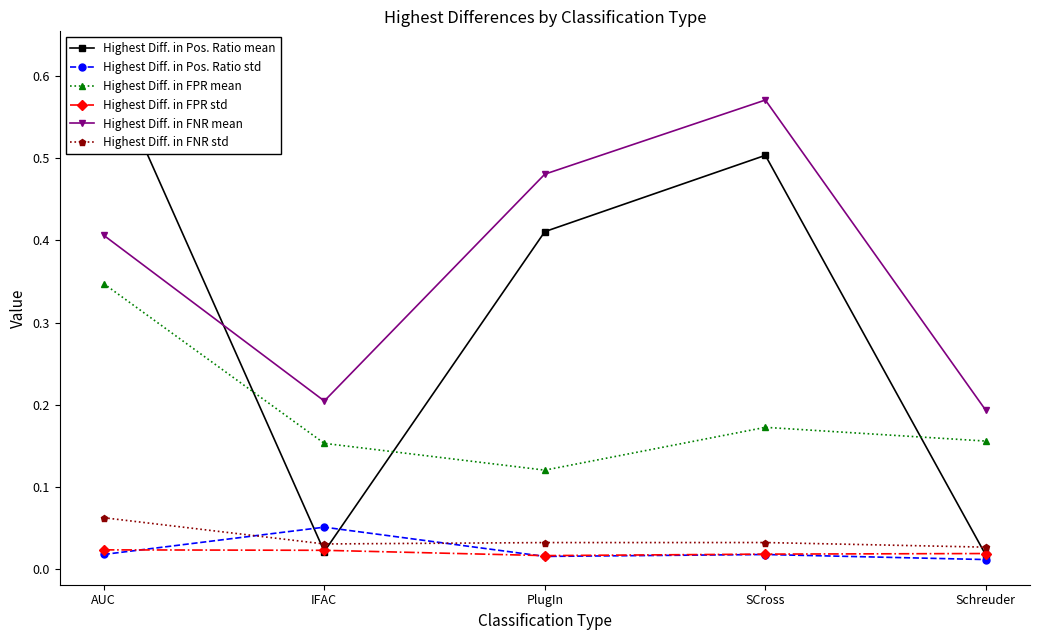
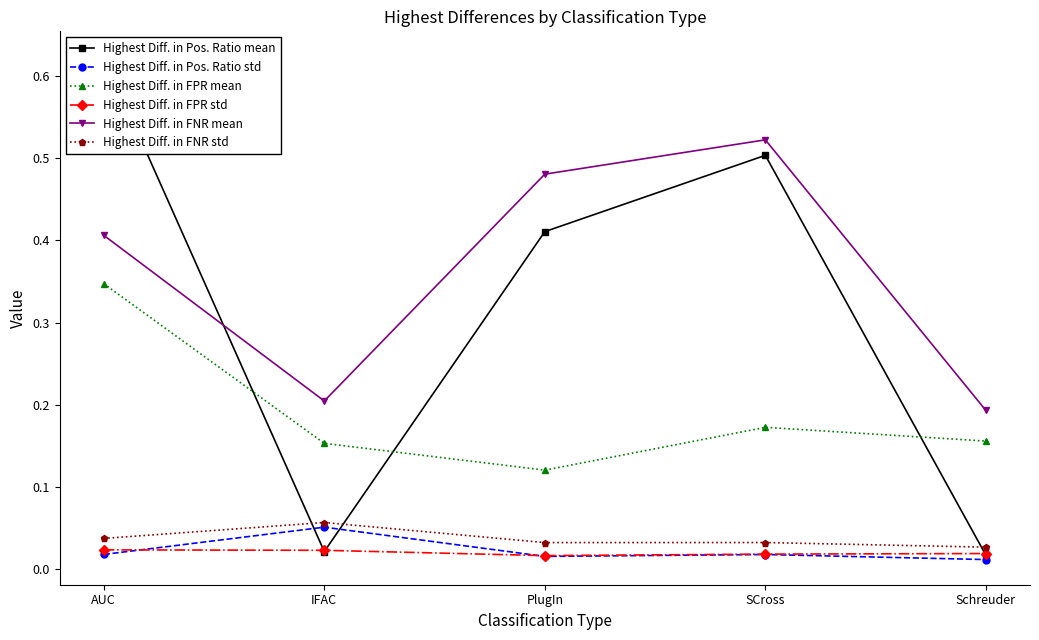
  {
    "Highest Diff. in Pos. Ratio mean": {
      "PlugIn": 0.41,
      "SCross": 0.50
    },
    "Highest Diff. in Pos. Ratio std": {
      "AUC": 0.02,
      "IFAC": 0.05,
      "Schreuder": 0.01
    },
    "Highest Diff. in FPR mean": {
      "AUC": 0.35,
      "IFAC": 0.15,
      "PlugIn": 0.12,
      "SCross": 0.17,
      "Schreuder": 0.16
    },
    "Highest Diff. in FPR std": {
      "AUC": 0.02
    },
    "Highest Diff. in FNR mean": {
      "AUC": 0.41,
      "IFAC": 0.20,
      "PlugIn": 0.48,
-     "SCross": 0.57,
+     "SCross": 0.52,
      "Schreuder": 0.19
    },
    "Highest Diff. in FNR std": {
-     "AUC": 0.06,
-     "IFAC": 0.03,
+     "AUC": 0.04,
+     "IFAC": 0.06,
      "PlugIn": 0.03,
      "SCross": 0.03,
      "Schreuder": 0.03
    }
  }
